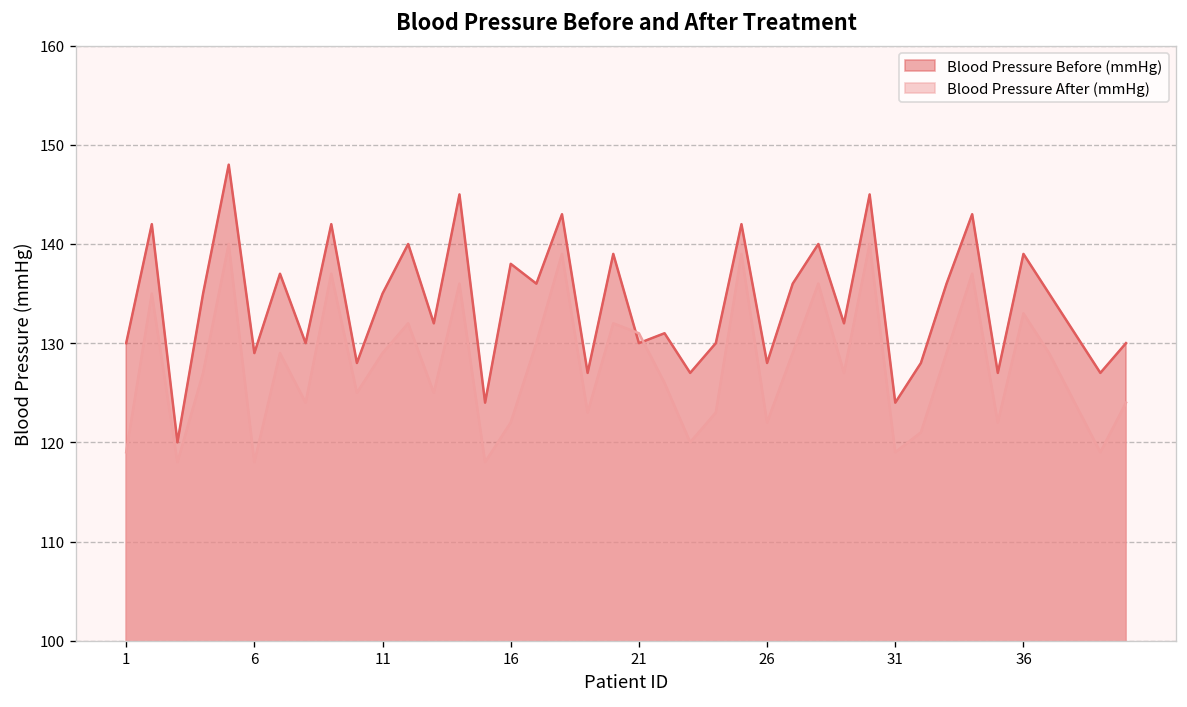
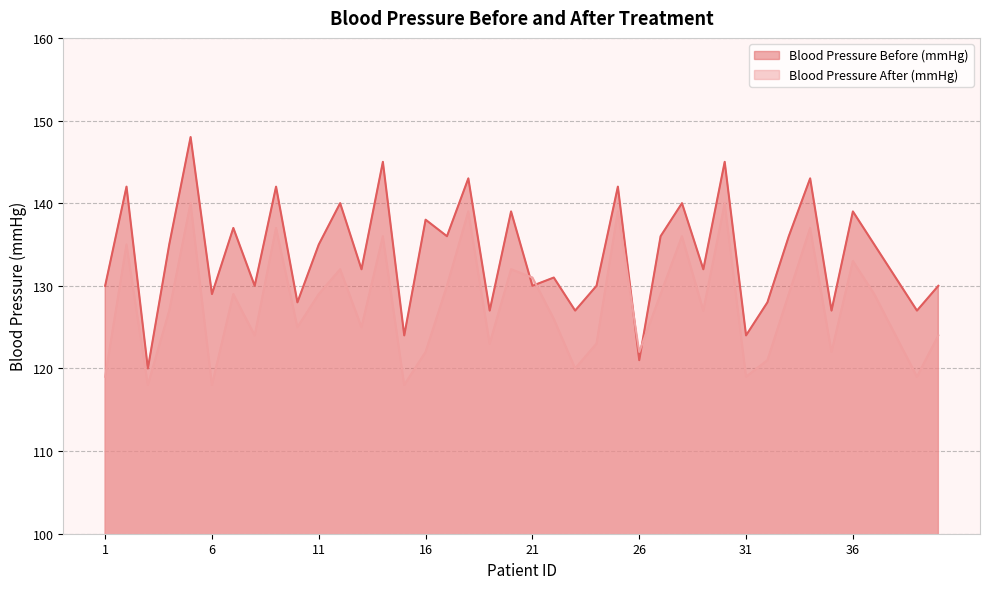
  {
    "Blood Pressure Before (mmHg)": {
      "1": 130,
      "6": 129,
      "11": 135,
      "16": 138,
      "21": 130,
-     "26": 128,
+     "26": 121,
      "31": 124,
      "36": 139
    },
    "Blood Pressure After (mmHg)": {
      "1": 119,
      "6": 118,
      "11": 129,
      "16": 122,
      "21": 131,
      "26": 122,
      "31": 119,
      "36": 133
    }
  }
